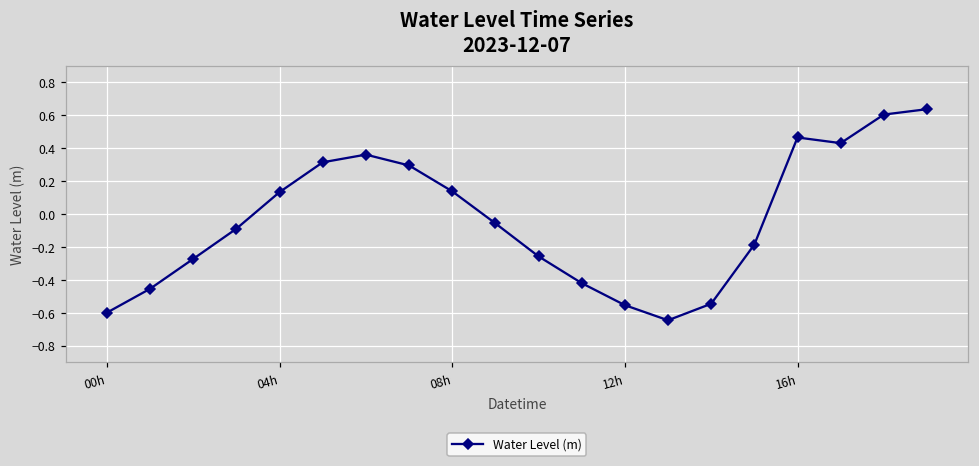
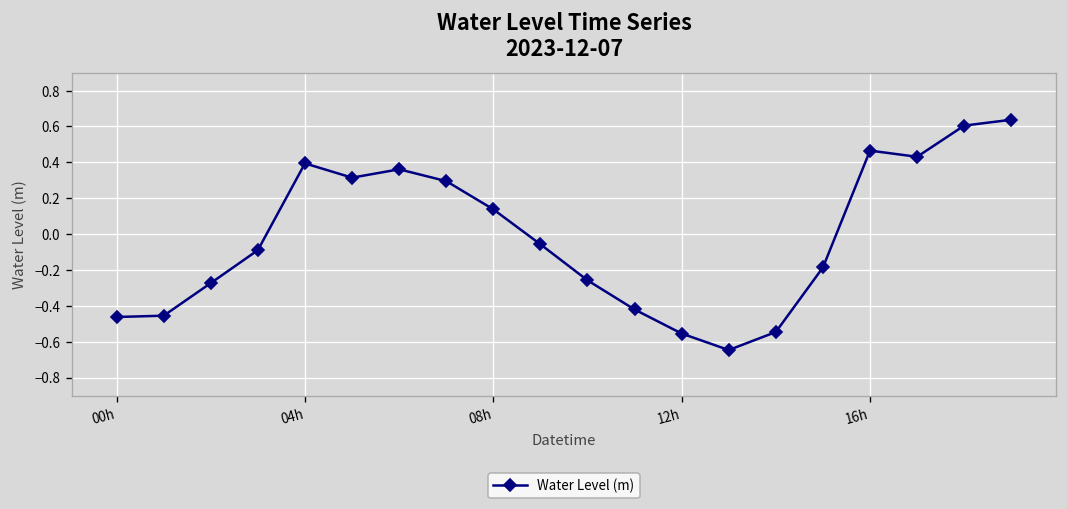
  {
-   "00h": -0.60,
-   "04h": 0.13,
+   "00h": -0.46,
+   "04h": 0.39,
    "08h": 0.14,
    "12h": -0.55,
    "16h": 0.47
  }
